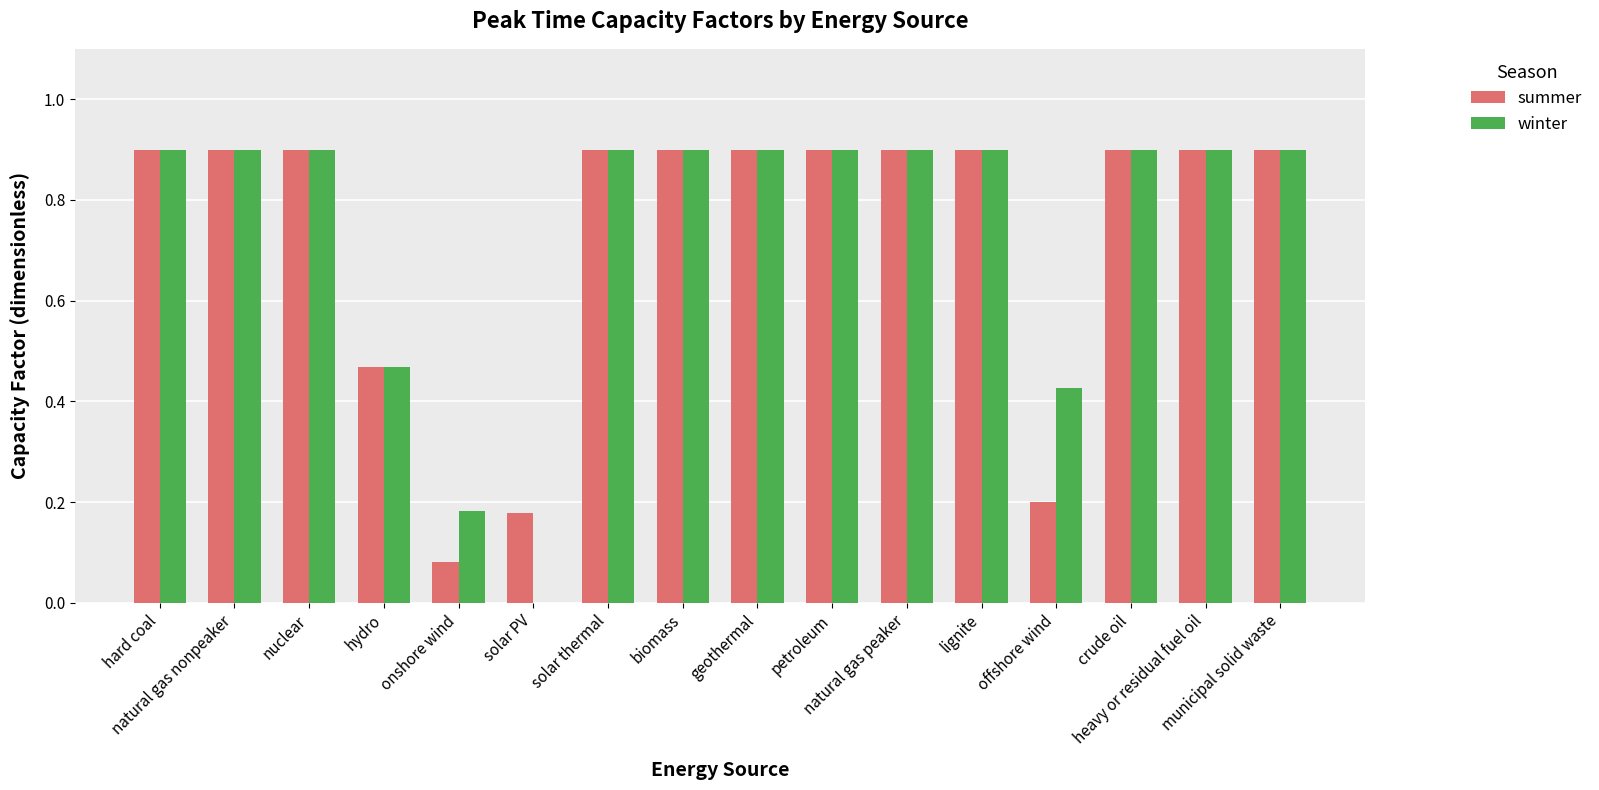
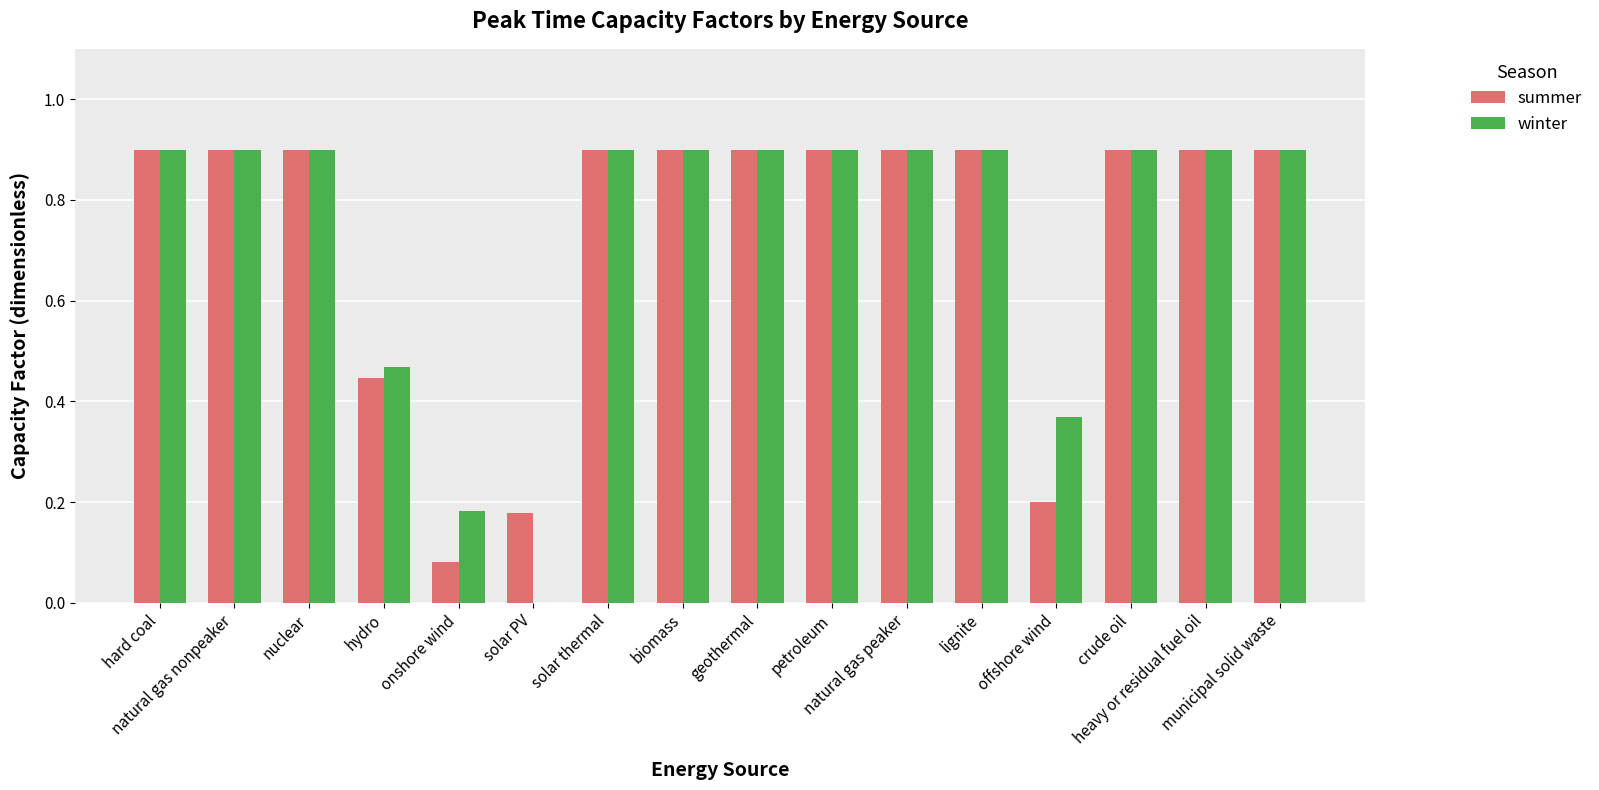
  {
    "summer": {
      "hard coal": 0.90,
      "natural gas nonpeaker": 0.90,
      "nuclear": 0.90,
-     "hydro": 0.47,
+     "hydro": 0.45,
      "onshore wind": 0.08,
      "solar PV": 0.18,
      "solar thermal": 0.90,
      "biomass": 0.90,
      "geothermal": 0.90,
      "petroleum": 0.90,
      "natural gas peaker": 0.90,
      "lignite": 0.90,
      "offshore wind": 0.20,
      "crude oil": 0.90,
      "heavy or residual fuel oil": 0.90,
      "municipal solid waste": 0.90
    },
    "winter": {
      "hard coal": 0.90,
      "natural gas nonpeaker": 0.90,
      "nuclear": 0.90,
      "hydro": 0.47,
      "onshore wind": 0.18,
      "solar PV": 0.00,
      "solar thermal": 0.90,
      "biomass": 0.90,
      "geothermal": 0.90,
      "petroleum": 0.90,
      "natural gas peaker": 0.90,
      "lignite": 0.90,
-     "offshore wind": 0.43,
+     "offshore wind": 0.37,
      "crude oil": 0.90,
      "heavy or residual fuel oil": 0.90,
      "municipal solid waste": 0.90
    }
  }
